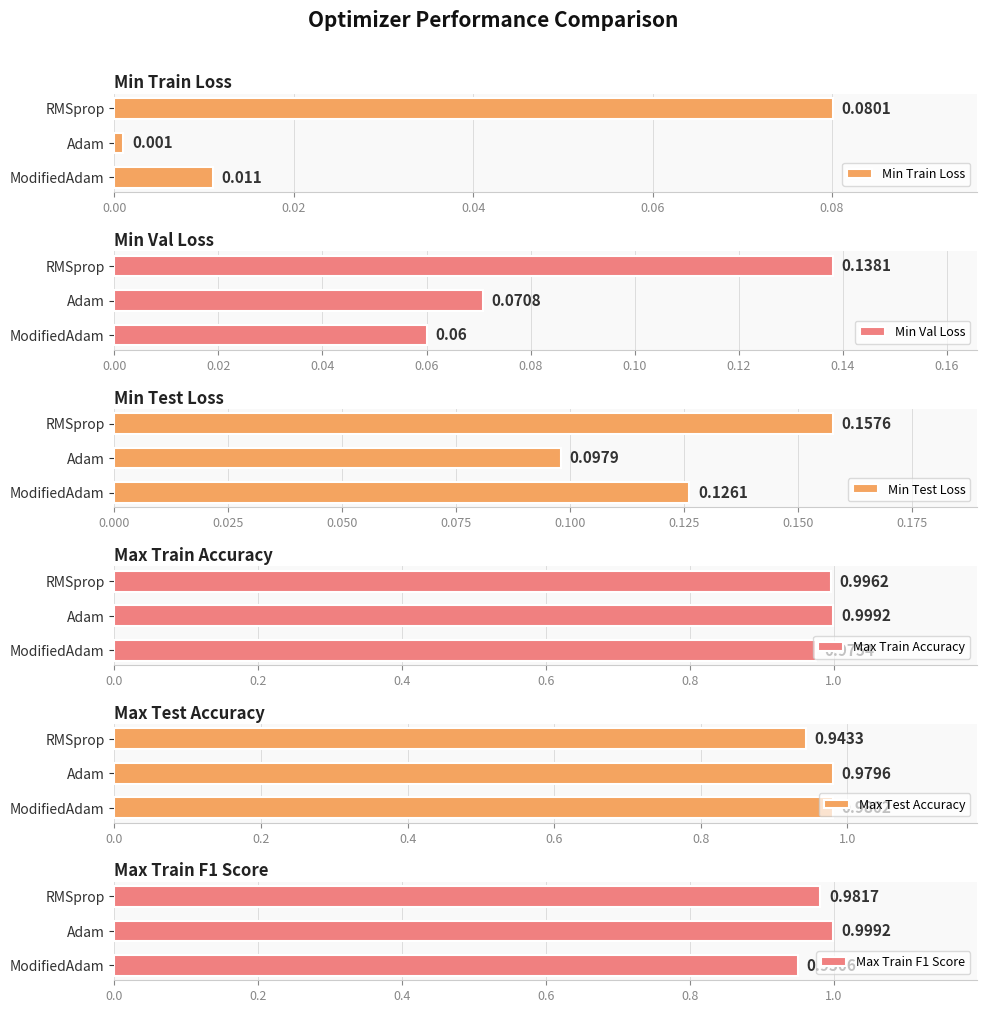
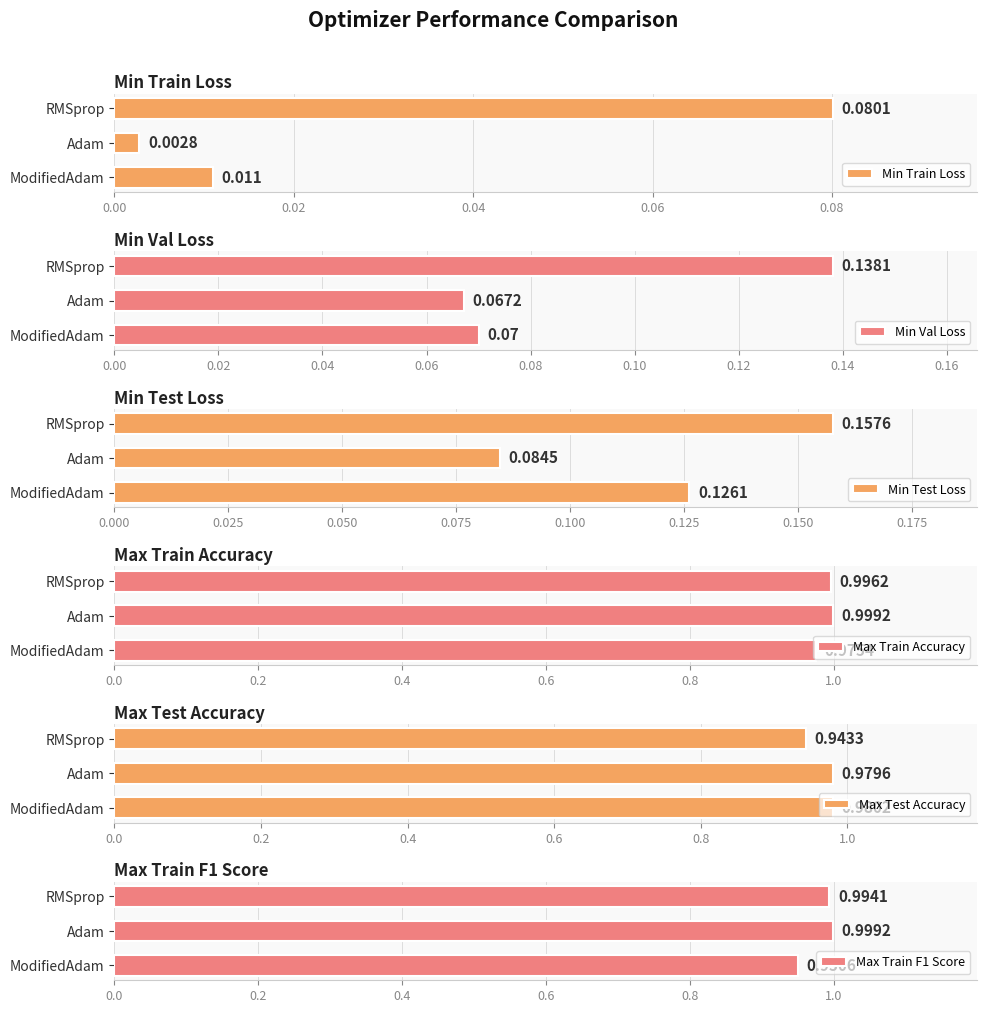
  {
    "Min Train Loss": {
      "RMSprop": 0.0801,
-     "Adam": 0.001,
+     "Adam": 0.0028,
      "ModifiedAdam": 0.011
    },
    "Min Val Loss": {
      "RMSprop": 0.1381,
-     "Adam": 0.0708,
-     "ModifiedAdam": 0.06
+     "Adam": 0.0672,
+     "ModifiedAdam": 0.07
    },
    "Min Test Loss": {
      "RMSprop": 0.1576,
-     "Adam": 0.0979,
+     "Adam": 0.0845,
      "ModifiedAdam": 0.1261
    },
    "Max Train Accuracy": {
      "RMSprop": 0.9962,
      "Adam": 0.9992
    },
    "Max Test Accuracy": {
      "RMSprop": 0.9433,
      "Adam": 0.9796
    },
    "Max Train F1 Score": {
-     "RMSprop": 0.9817,
+     "RMSprop": 0.9941,
      "Adam": 0.9992
    }
  }
